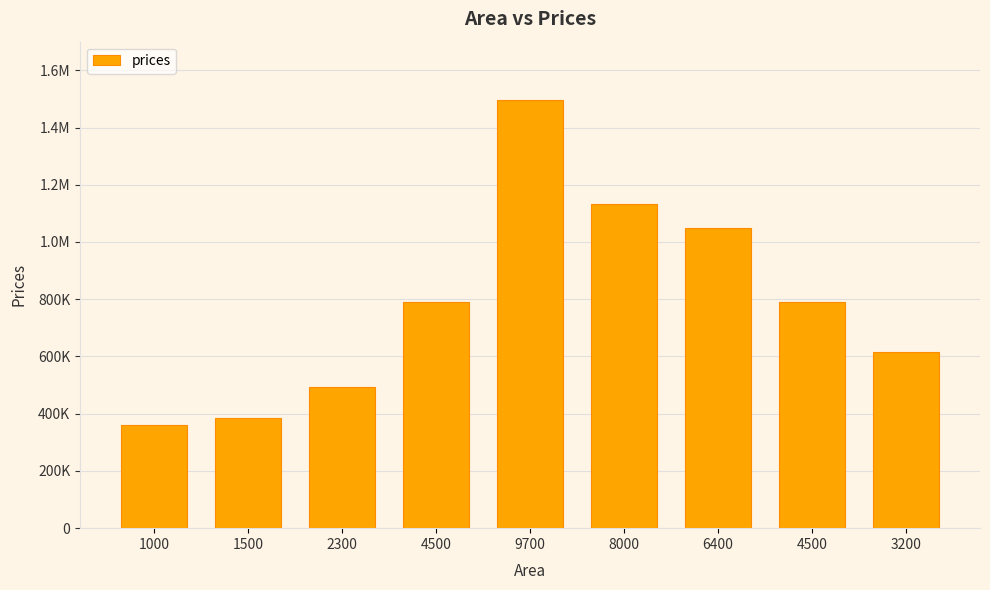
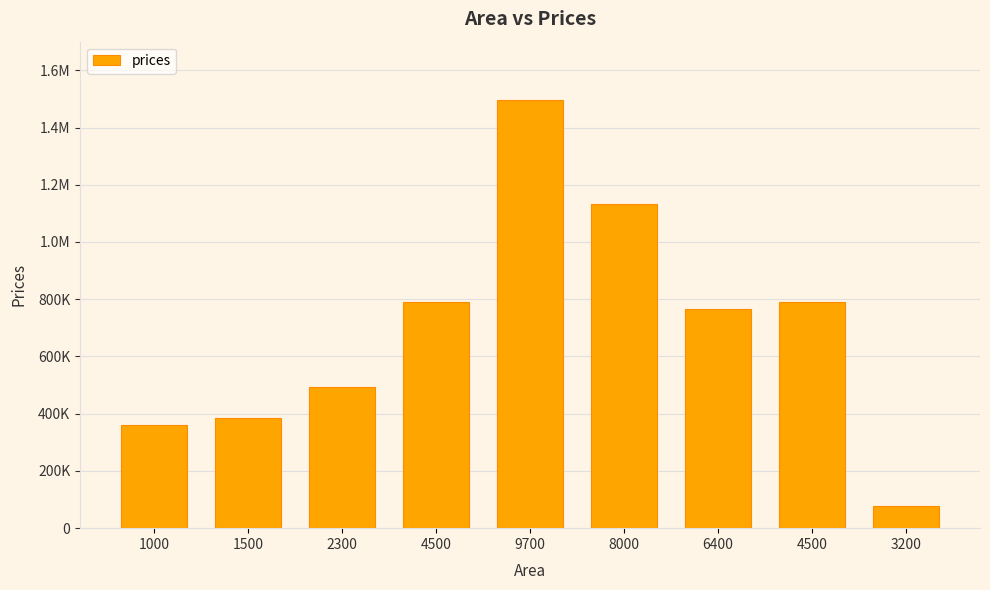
  {
    "1000": 360000,
    "1500": 380000,
    "2300": 490000,
    "9700": 1500000,
    "8000": 1130000,
-   "6400": 1050000,
-   "3200": 620000
+   "6400": 760000,
+   "3200": 80000
  }
